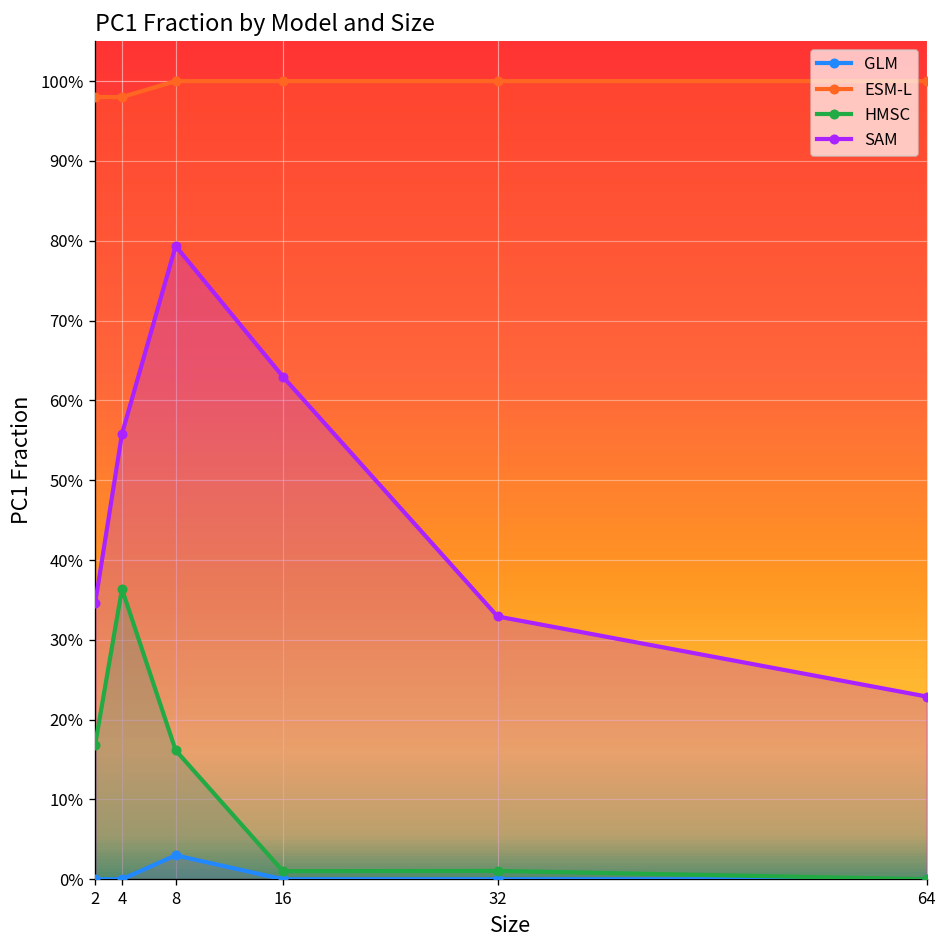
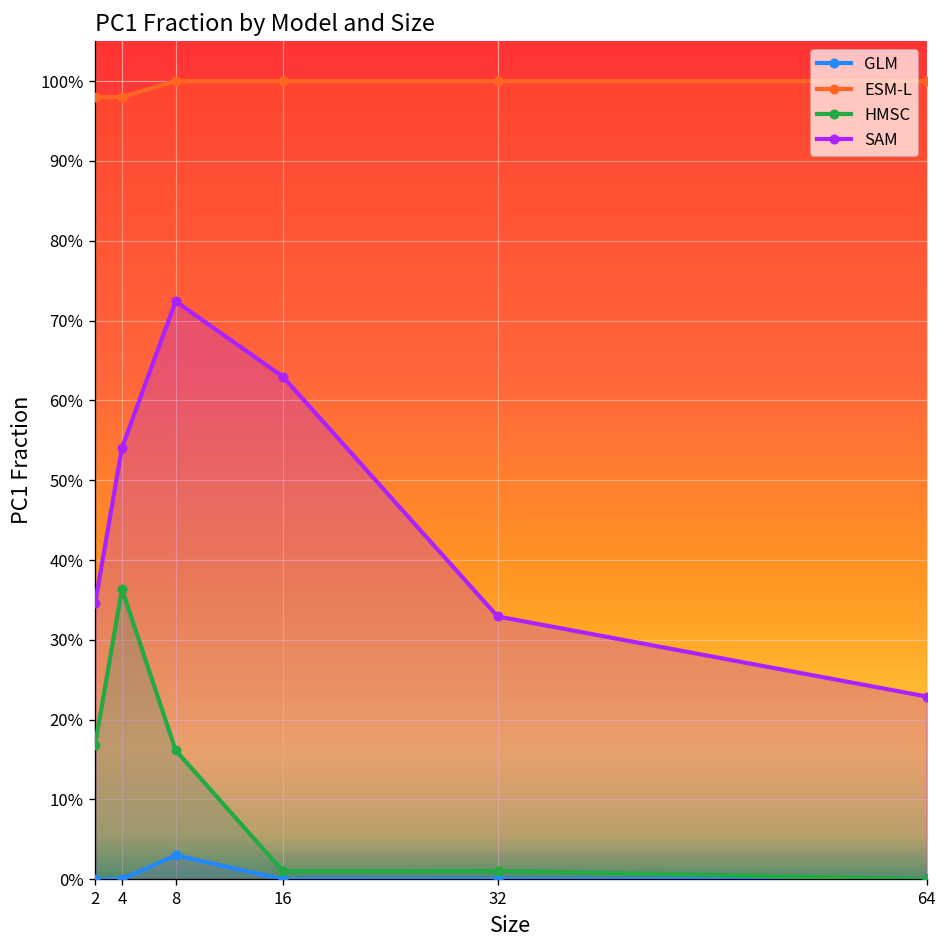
  {
    "GLM": {
      "2": "0%",
      "4": "0%",
      "8": "3%",
      "16": "0%",
      "32": "0%"
    },
    "ESM-L": {
      "2": "98%",
      "4": "98%",
      "8": "100%",
      "16": "100%",
      "32": "100%",
      "64": "100%"
    },
    "HMSC": {
      "2": "17%",
      "4": "36%",
      "8": "16%",
      "16": "1%",
      "32": "1%"
    },
    "SAM": {
      "2": "35%",
-     "4": "56%",
-     "8": "79%",
+     "4": "54%",
+     "8": "72%",
      "16": "63%",
      "32": "33%",
      "64": "23%"
    }
  }
